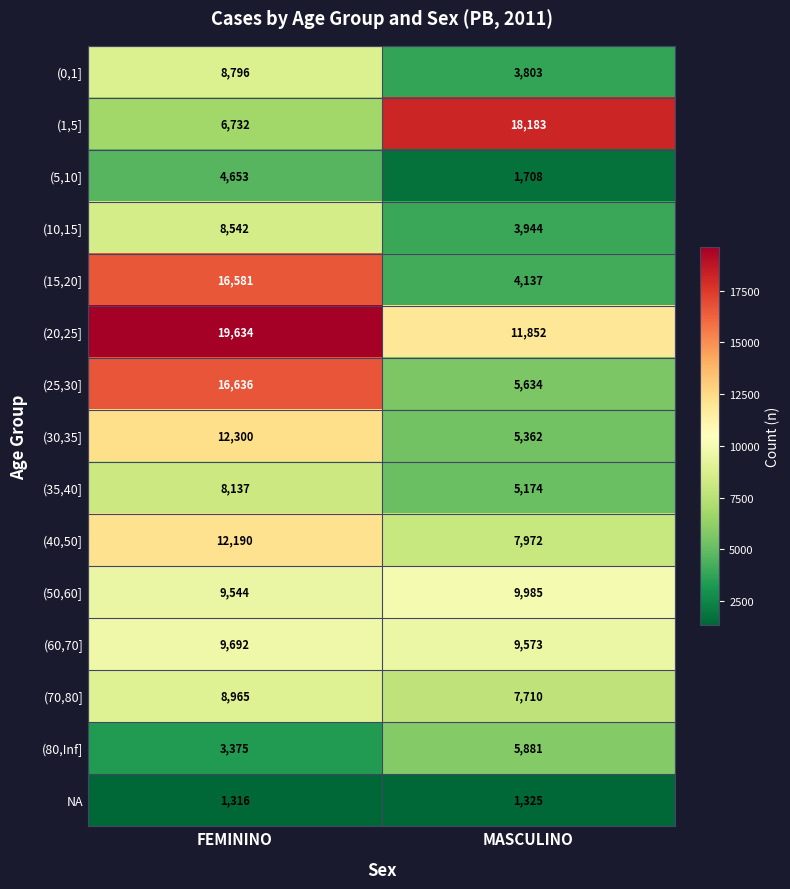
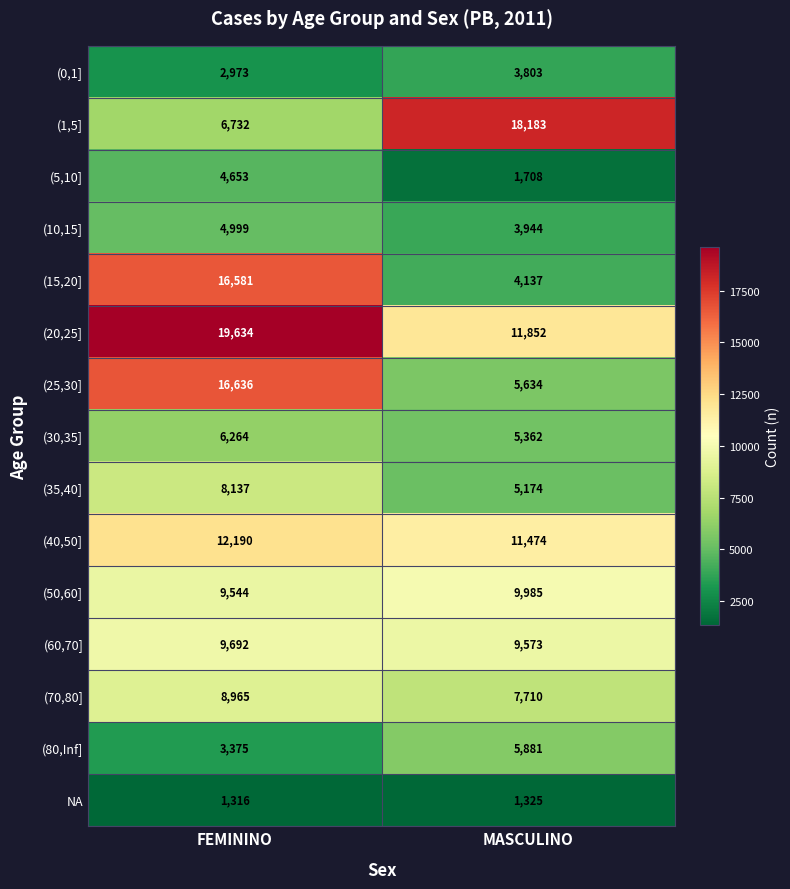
  {
    "(0,1]": {
-     "FEMININO": "8,796",
+     "FEMININO": "2,973",
      "MASCULINO": "3,803"
    },
    "(1,5]": {
      "FEMININO": "6,732",
      "MASCULINO": "18,183"
    },
    "(5,10]": {
      "FEMININO": "4,653",
      "MASCULINO": "1,708"
    },
    "(10,15]": {
-     "FEMININO": "8,542",
+     "FEMININO": "4,999",
      "MASCULINO": "3,944"
    },
    "(15,20]": {
      "FEMININO": "16,581",
      "MASCULINO": "4,137"
    },
    "(20,25]": {
      "FEMININO": "19,634",
      "MASCULINO": "11,852"
    },
    "(25,30]": {
      "FEMININO": "16,636",
      "MASCULINO": "5,634"
    },
    "(30,35]": {
-     "FEMININO": "12,300",
+     "FEMININO": "6,264",
      "MASCULINO": "5,362"
    },
    "(35,40]": {
      "FEMININO": "8,137",
      "MASCULINO": "5,174"
    },
    "(40,50]": {
      "FEMININO": "12,190",
-     "MASCULINO": "7,972"
+     "MASCULINO": "11,474"
    },
    "(50,60]": {
      "FEMININO": "9,544",
      "MASCULINO": "9,985"
    },
    "(60,70]": {
      "FEMININO": "9,692",
      "MASCULINO": "9,573"
    },
    "(70,80]": {
      "FEMININO": "8,965",
      "MASCULINO": "7,710"
    },
    "(80,Inf]": {
      "FEMININO": "3,375",
      "MASCULINO": "5,881"
    },
    "NA": {
      "FEMININO": "1,316",
      "MASCULINO": "1,325"
    }
  }
